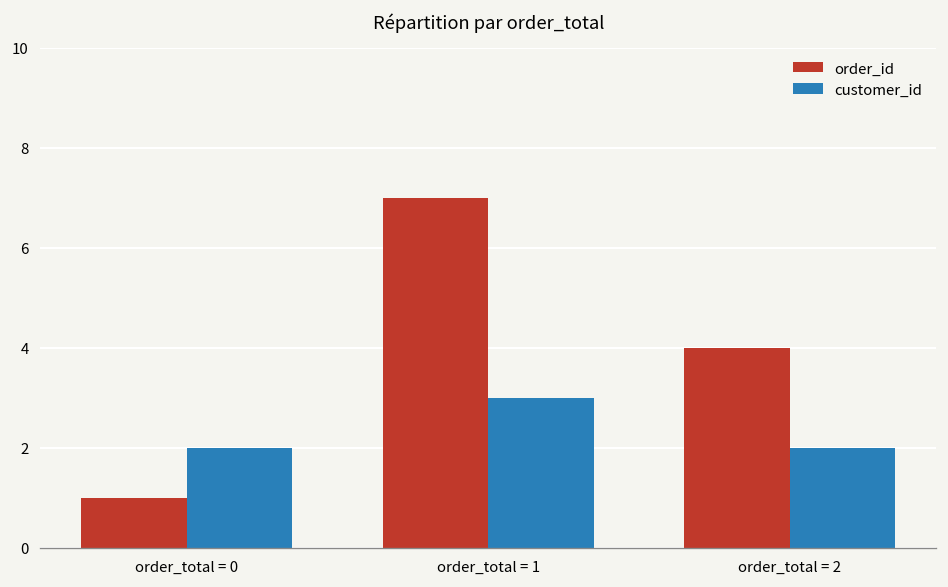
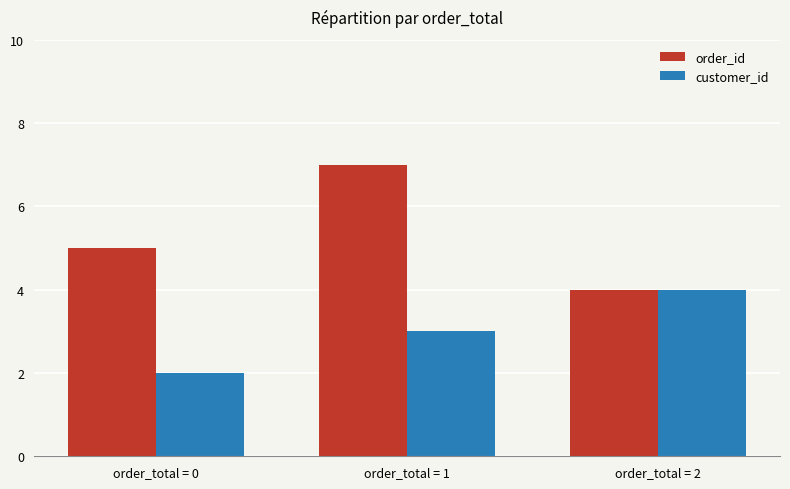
  {
    "order_id": {
-     "order_total = 0": 1,
+     "order_total = 0": 5,
      "order_total = 1": 7,
      "order_total = 2": 4
    },
    "customer_id": {
      "order_total = 0": 2,
      "order_total = 1": 3,
-     "order_total = 2": 2
+     "order_total = 2": 4
    }
  }
